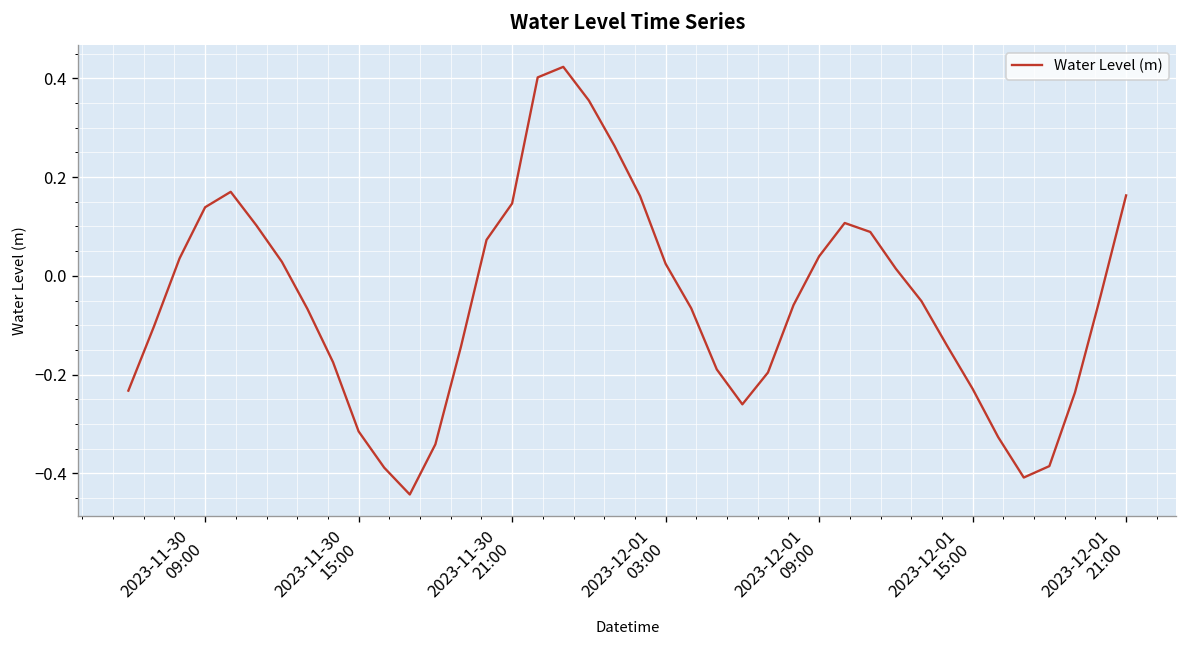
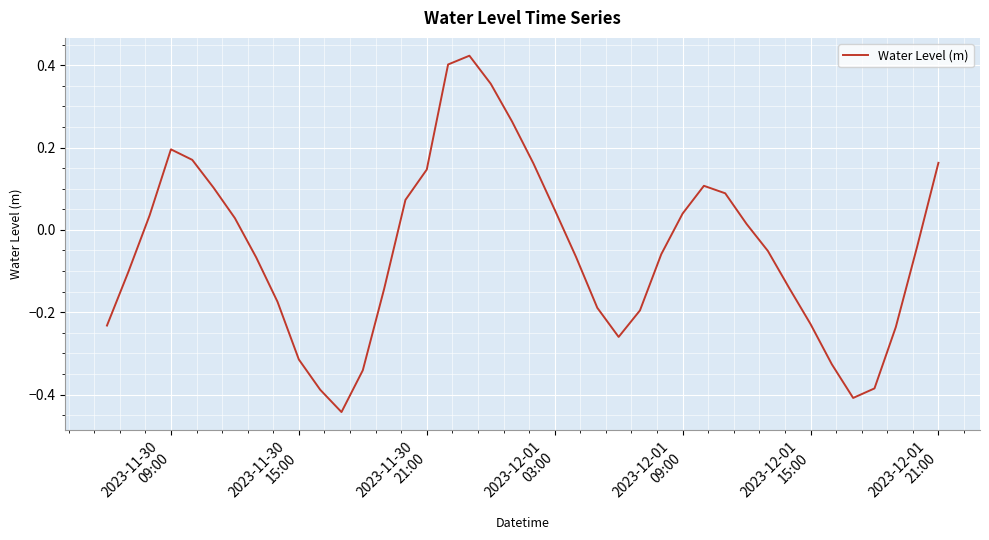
  {
-   "2023-11-30 09:00": 0.14,
+   "2023-11-30 09:00": 0.20,
    "2023-11-30 15:00": -0.31,
    "2023-11-30 21:00": 0.15,
-   "2023-12-01 03:00": 0.02,
+   "2023-12-01 03:00": 0.05,
    "2023-12-01 09:00": 0.04,
    "2023-12-01 15:00": -0.23,
    "2023-12-01 21:00": 0.16
  }
